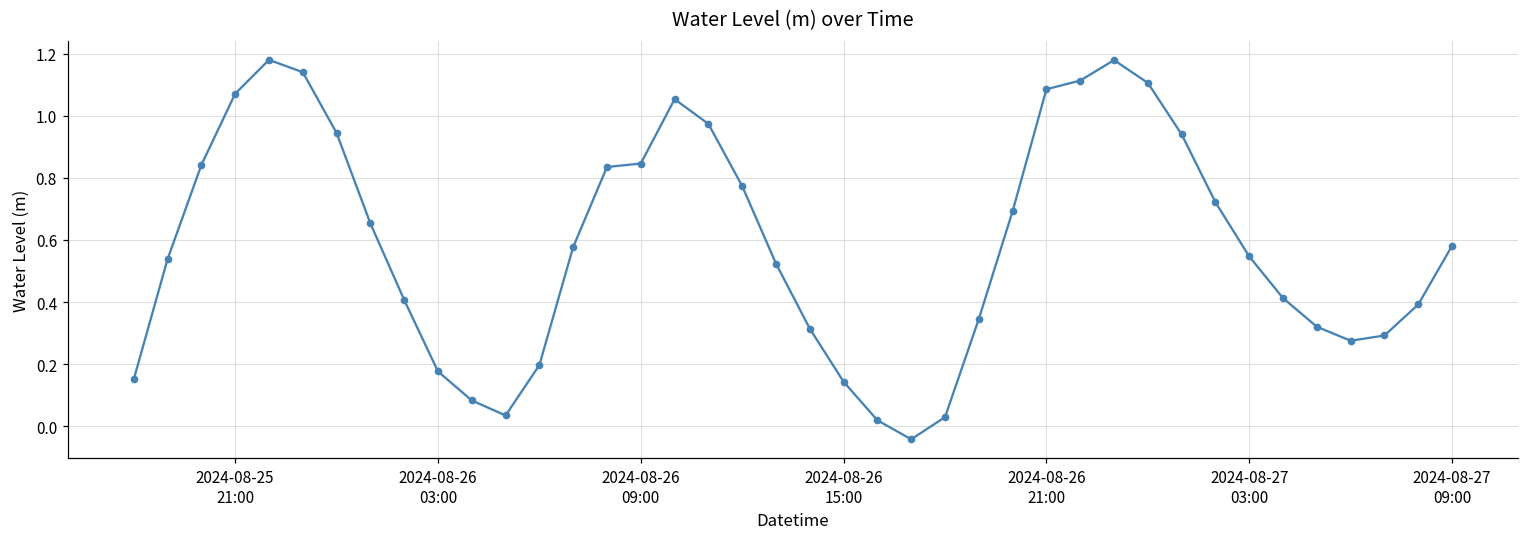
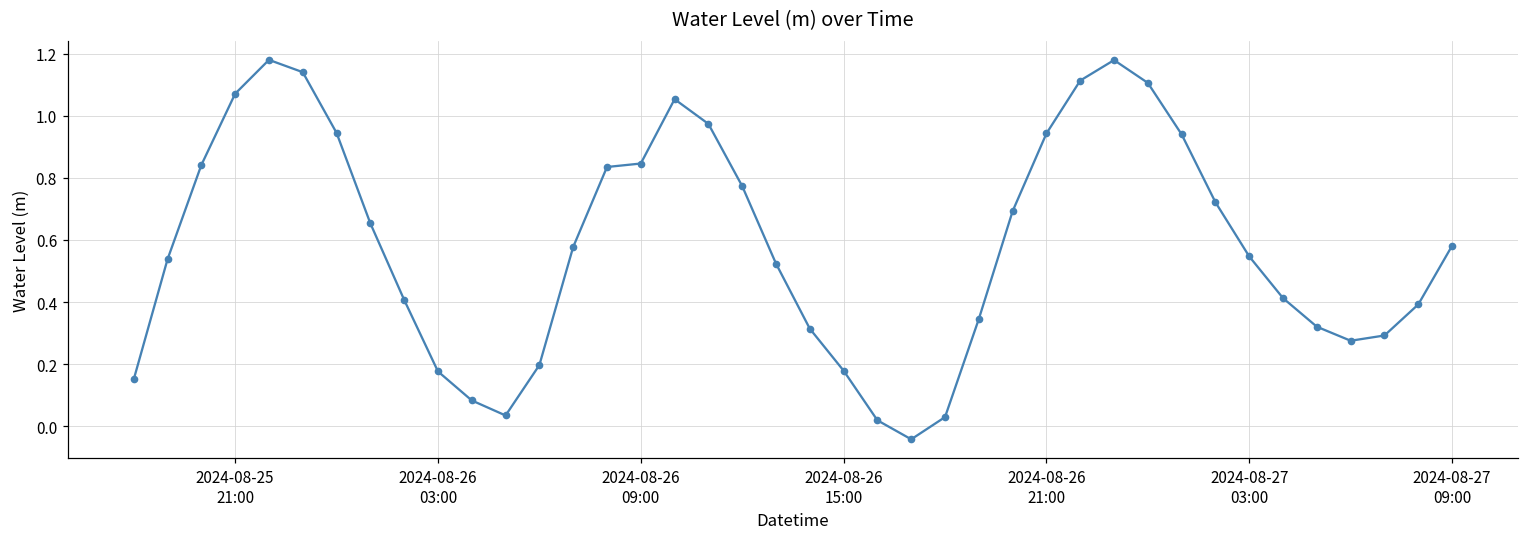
  {
    "2024-08-25 21:00": 1.07,
    "2024-08-26 03:00": 0.18,
    "2024-08-26 09:00": 0.85,
-   "2024-08-26 15:00": 0.14,
-   "2024-08-26 21:00": 1.08,
+   "2024-08-26 15:00": 0.18,
+   "2024-08-26 21:00": 0.94,
    "2024-08-27 03:00": 0.55,
    "2024-08-27 09:00": 0.58
  }
